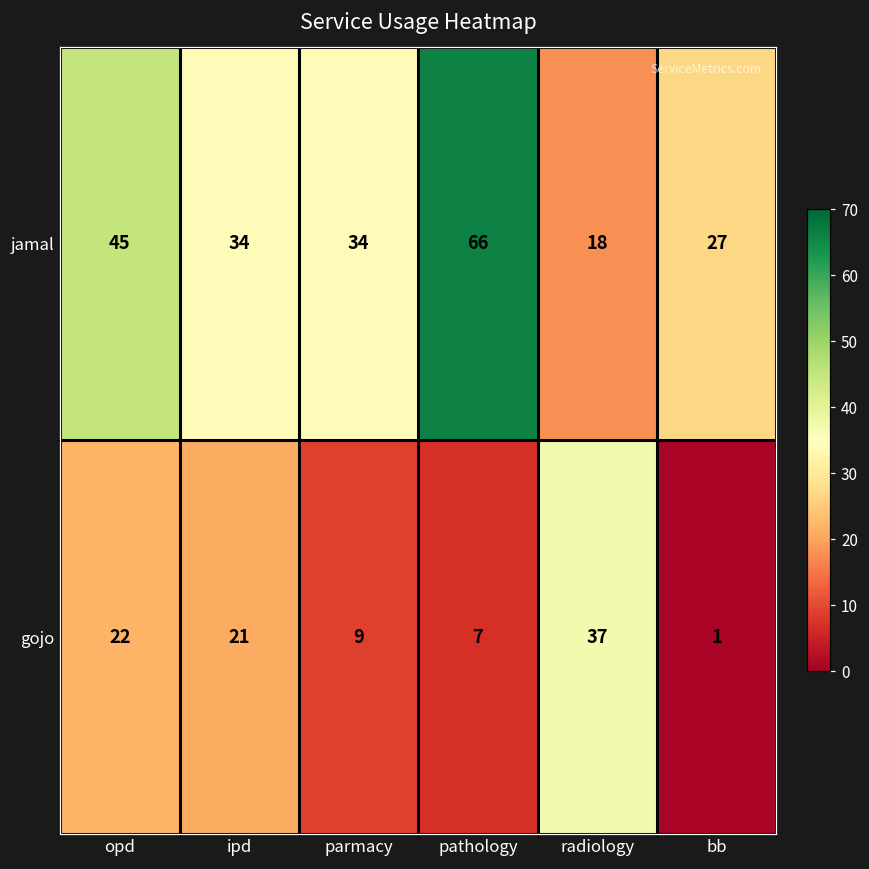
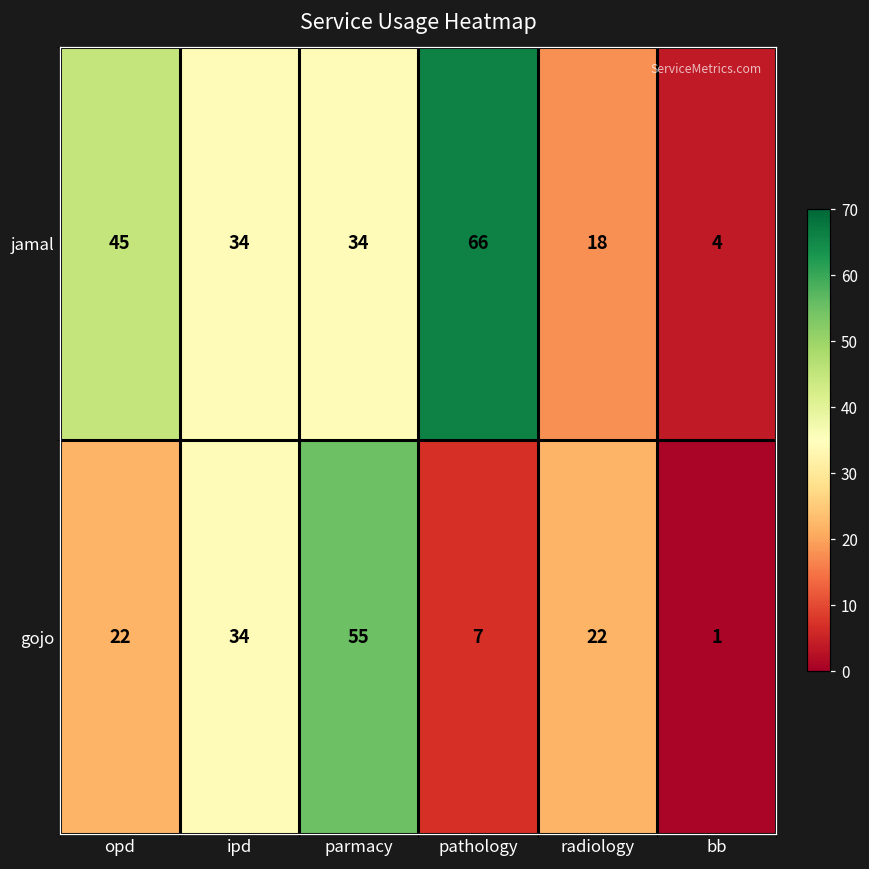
  {
    "jamal": {
      "opd": 45,
      "ipd": 34,
      "parmacy": 34,
      "pathology": 66,
      "radiology": 18,
-     "bb": 27
+     "bb": 4
    },
    "gojo": {
      "opd": 22,
-     "ipd": 21,
-     "parmacy": 9,
+     "ipd": 34,
+     "parmacy": 55,
      "pathology": 7,
-     "radiology": 37,
+     "radiology": 22,
      "bb": 1
    }
  }
